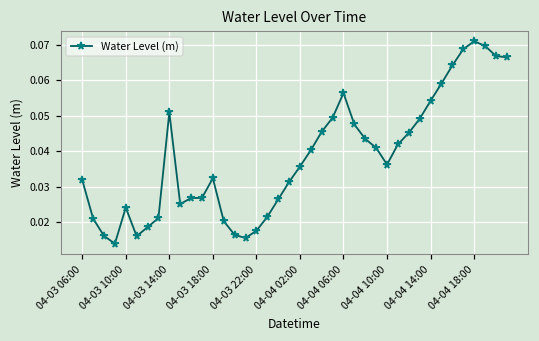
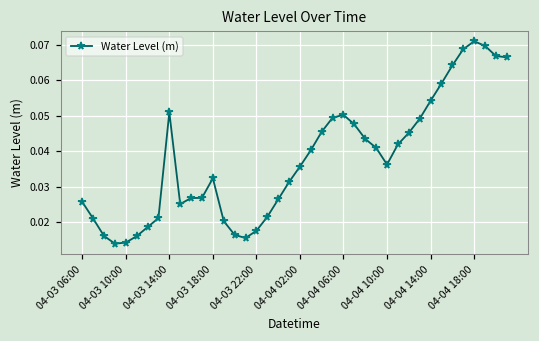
  {
-   "04-03 06:00": 0.032,
-   "04-03 10:00": 0.024,
+   "04-03 06:00": 0.026,
+   "04-03 10:00": 0.014,
    "04-03 14:00": 0.051,
    "04-03 18:00": 0.032,
    "04-03 22:00": 0.018,
    "04-04 02:00": 0.036,
-   "04-04 06:00": 0.056,
+   "04-04 06:00": 0.050,
    "04-04 10:00": 0.036,
    "04-04 14:00": 0.054,
    "04-04 18:00": 0.071
  }
